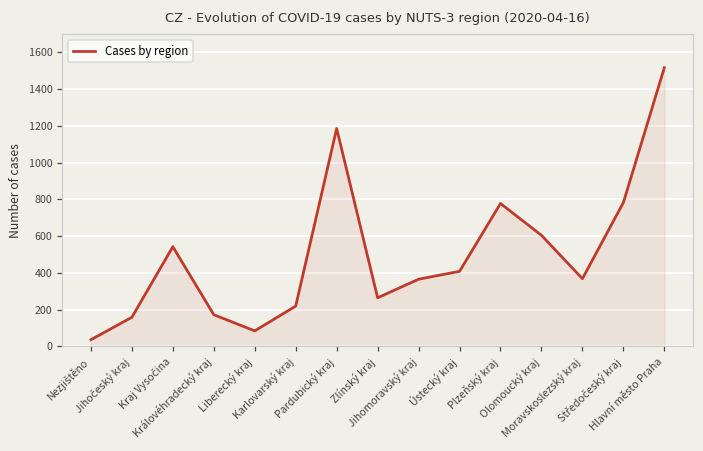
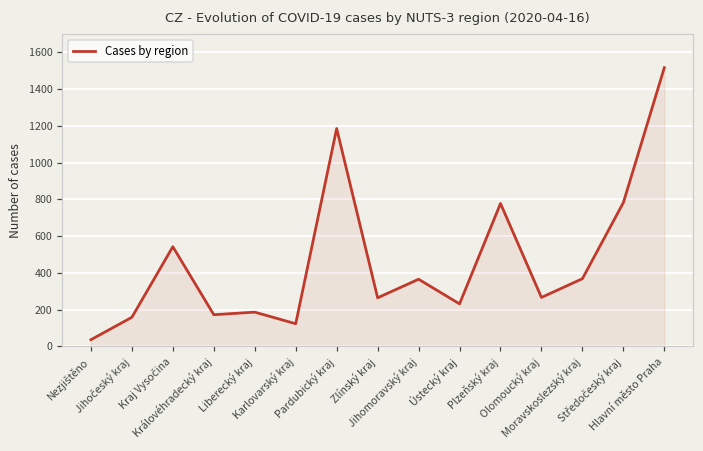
  {
    "Nezjištěno": 40,
    "Jihočeský kraj": 160,
    "Kraj Vysočina": 540,
    "Královéhradecký kraj": 170,
-   "Liberecký kraj": 80,
-   "Karlovarský kraj": 220,
+   "Liberecký kraj": 190,
+   "Karlovarský kraj": 120,
    "Pardubický kraj": 1190,
    "Zlínský kraj": 260,
    "Jihomoravský kraj": 370,
-   "Ústecký kraj": 410,
+   "Ústecký kraj": 230,
    "Plzeňský kraj": 780,
-   "Olomoucký kraj": 600,
+   "Olomoucký kraj": 270,
    "Moravskoslezský kraj": 370,
    "Středočeský kraj": 780,
    "Hlavní město Praha": 1520
  }
